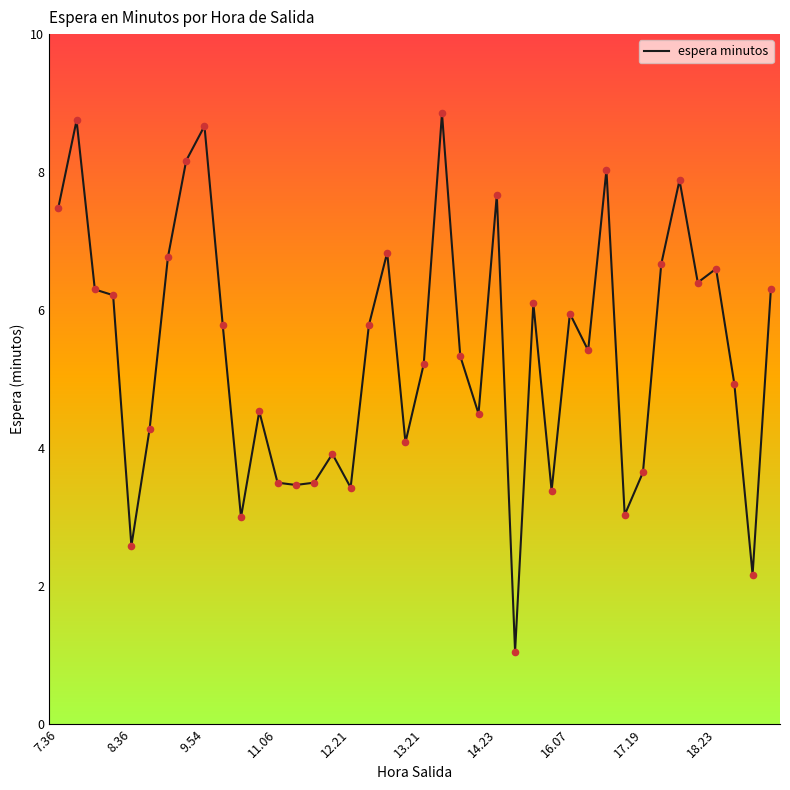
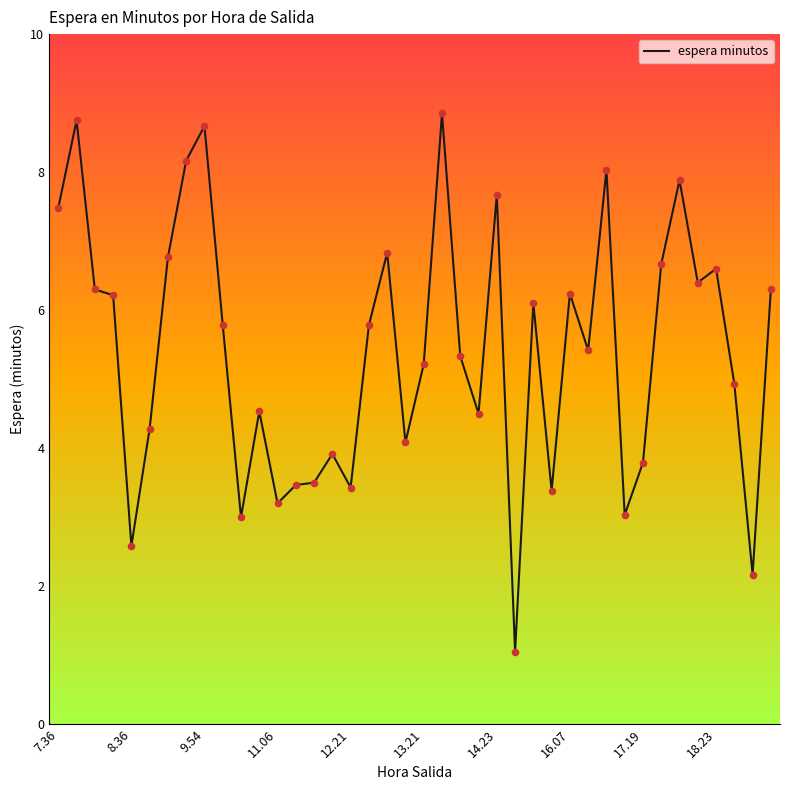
  {
    "7.36": 7.5,
    "8.36": 2.6,
    "9.54": 8.7,
-   "11.06": 3.5,
+   "11.06": 3.2,
    "12.21": 3.4,
    "13.21": 5.2,
    "14.23": 7.7,
-   "16.07": 6.0,
-   "17.19": 3.7,
+   "16.07": 6.2,
+   "17.19": 3.8,
    "18.23": 6.6
  }
